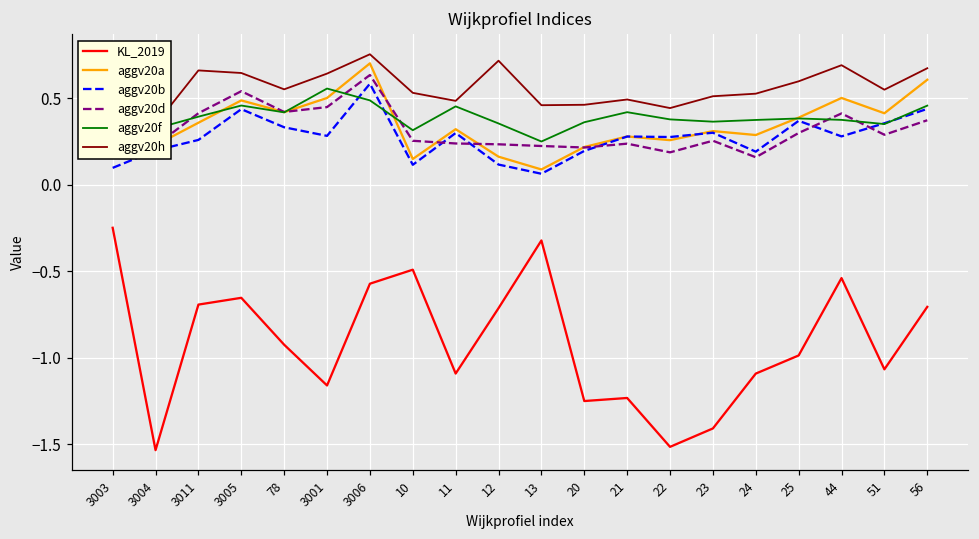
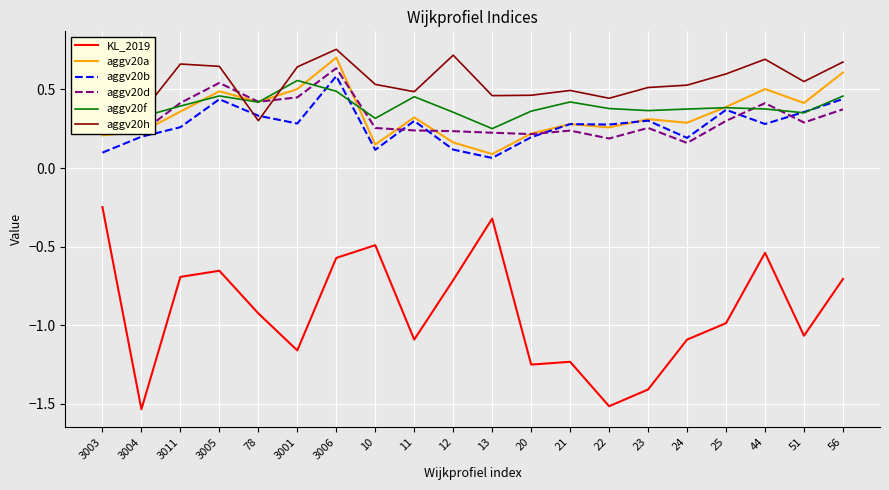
  {
    "KL_2019": {
      "3003": -0.25,
      "3004": -1.53,
      "3011": -0.69,
      "3005": -0.65,
      "78": -0.92,
      "3001": -1.16,
      "3006": -0.57,
      "10": -0.49,
      "11": -1.09,
      "12": -0.71,
      "13": -0.32,
      "20": -1.25,
      "21": -1.23,
      "22": -1.51,
      "23": -1.41,
      "24": -1.09,
      "25": -0.99,
      "44": -0.54,
      "51": -1.07,
      "56": -0.71
    },
    "aggv20a": {
      "3003": 0.21,
      "3011": 0.36,
      "3005": 0.49,
      "3001": 0.50,
      "3006": 0.70,
      "10": 0.15,
      "11": 0.32,
      "12": 0.16,
      "13": 0.09,
      "22": 0.26,
      "24": 0.29,
      "44": 0.50,
      "51": 0.41,
      "56": 0.61
    },
    "aggv20b": {
      "3003": 0.10,
      "3004": 0.20,
      "3011": 0.26,
      "3005": 0.44,
      "78": 0.33,
      "3001": 0.28,
      "3006": 0.58,
      "10": 0.12,
      "11": 0.30,
      "12": 0.12,
      "13": 0.06,
      "20": 0.20,
      "22": 0.28,
      "24": 0.19,
      "44": 0.28,
      "56": 0.44
    },
    "aggv20d": {
      "3011": 0.41,
      "3005": 0.54,
      "3001": 0.45,
      "3006": 0.64,
      "10": 0.25,
      "11": 0.24,
      "12": 0.23,
      "13": 0.22,
      "21": 0.24,
      "22": 0.19,
      "23": 0.26,
      "24": 0.16,
      "25": 0.30,
      "44": 0.41,
      "51": 0.29,
      "56": 0.37
    },
    "aggv20f": {
      "3011": 0.39,
      "3005": 0.46,
      "3001": 0.56,
      "3006": 0.49,
      "10": 0.32,
      "11": 0.45,
      "12": 0.36,
      "13": 0.25,
      "20": 0.36,
      "21": 0.42,
      "22": 0.38,
      "23": 0.37,
      "24": 0.38,
      "44": 0.38,
      "56": 0.46
    },
    "aggv20h": {
      "3011": 0.66,
      "3005": 0.65,
-     "78": 0.55,
+     "78": 0.30,
      "3001": 0.64,
      "3006": 0.76,
      "10": 0.53,
      "11": 0.49,
      "12": 0.72,
      "13": 0.46,
      "20": 0.46,
      "21": 0.49,
      "22": 0.44,
      "23": 0.51,
      "24": 0.53,
      "25": 0.60,
      "44": 0.69,
      "51": 0.55,
      "56": 0.67
    }
  }
